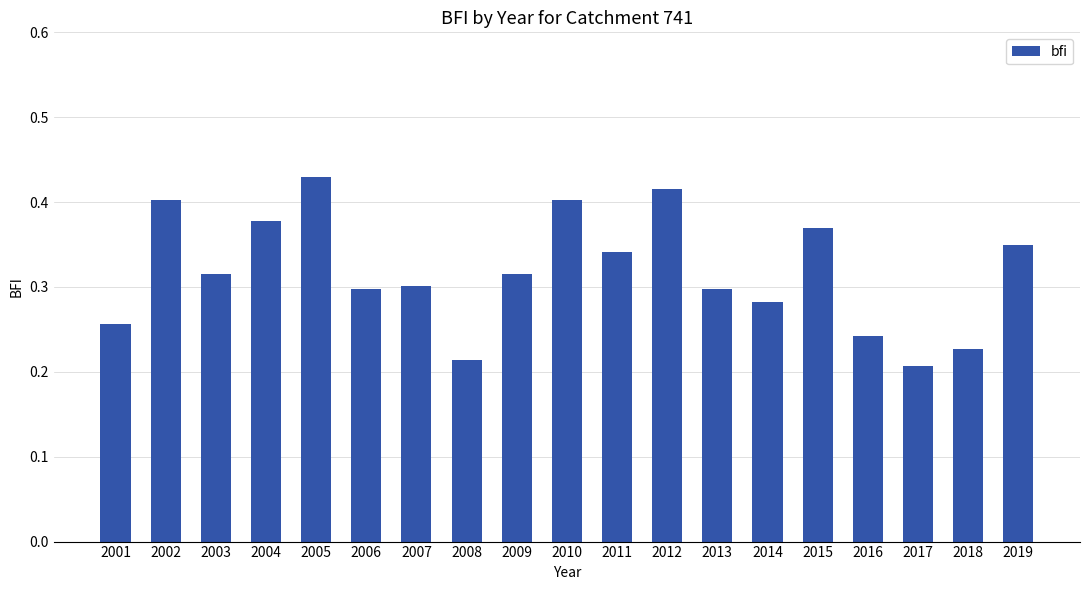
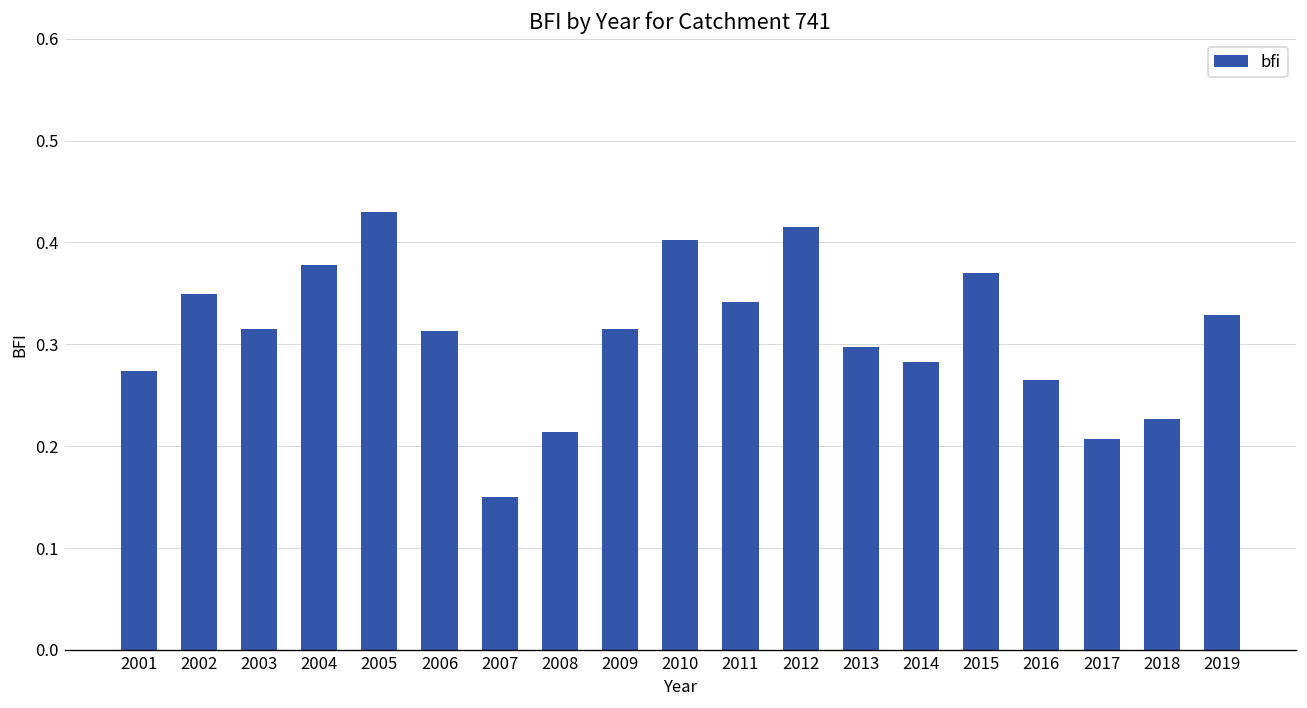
  {
-   "2001": 0.26,
-   "2002": 0.40,
+   "2001": 0.27,
+   "2002": 0.35,
    "2003": 0.32,
    "2004": 0.38,
    "2005": 0.43,
-   "2006": 0.30,
-   "2007": 0.30,
+   "2006": 0.31,
+   "2007": 0.15,
    "2008": 0.21,
    "2009": 0.32,
    "2010": 0.40,
    "2011": 0.34,
    "2012": 0.42,
    "2013": 0.30,
    "2014": 0.28,
    "2015": 0.37,
-   "2016": 0.24,
+   "2016": 0.27,
    "2017": 0.21,
    "2018": 0.23,
-   "2019": 0.35
+   "2019": 0.33
  }
